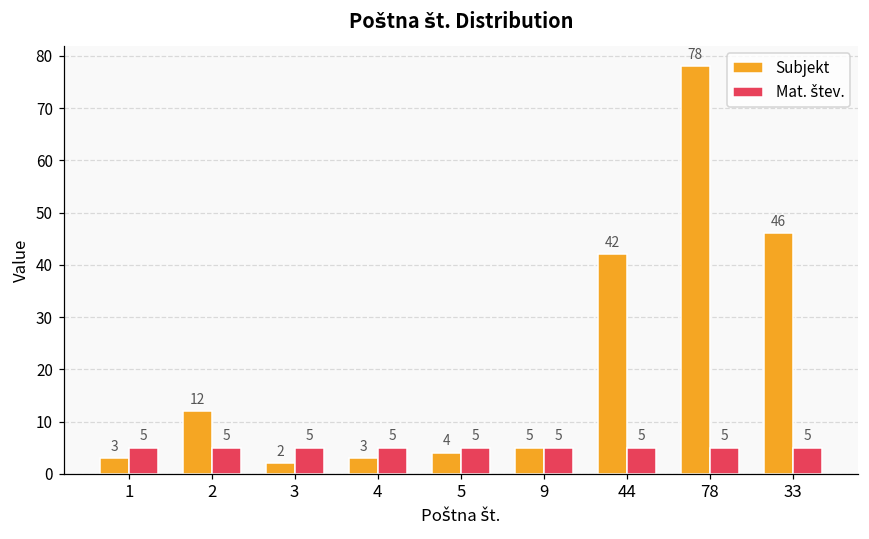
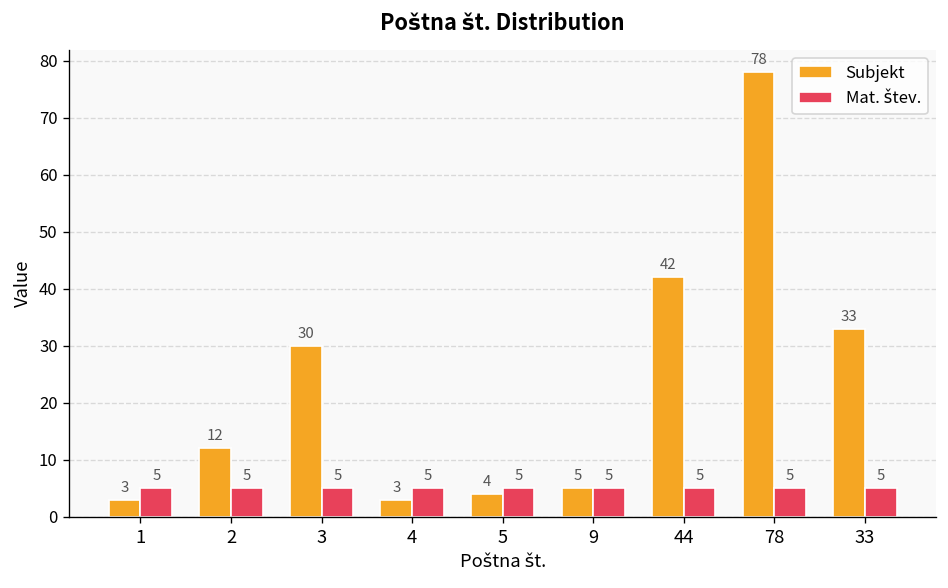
  {
    "Subjekt": {
      "1": 3,
      "2": 12,
-     "3": 2,
+     "3": 30,
      "4": 3,
      "5": 4,
      "9": 5,
      "44": 42,
      "78": 78,
-     "33": 46
+     "33": 33
    },
    "Mat. štev.": {
      "1": 5,
      "2": 5,
      "3": 5,
      "4": 5,
      "5": 5,
      "9": 5,
      "44": 5,
      "78": 5,
      "33": 5
    }
  }
